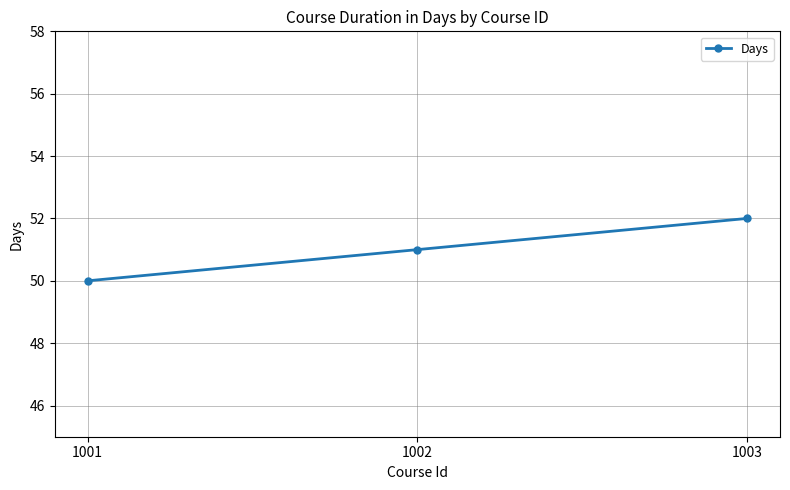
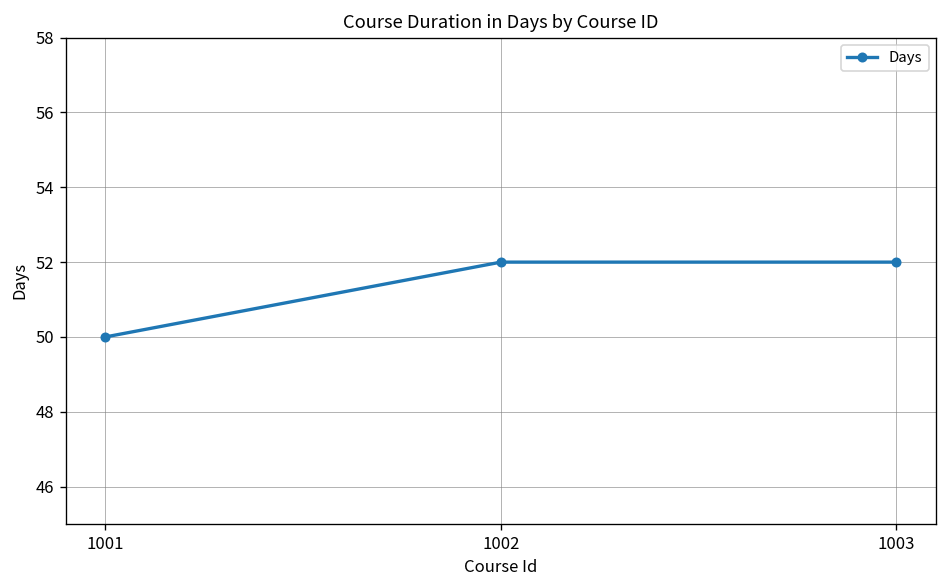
  {
    "1001": 50,
-   "1002": 51,
+   "1002": 52,
    "1003": 52
  }
